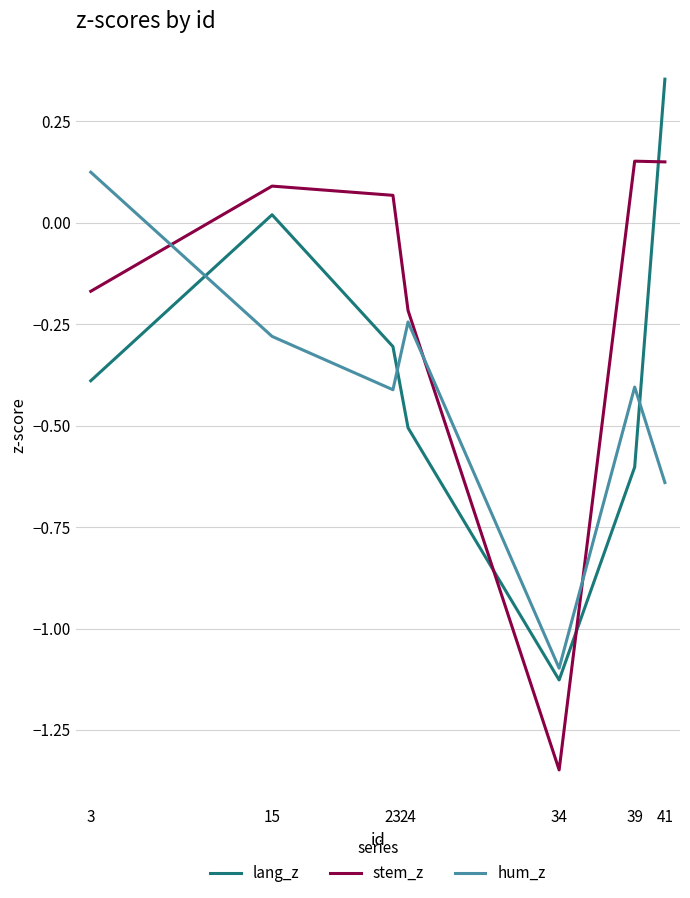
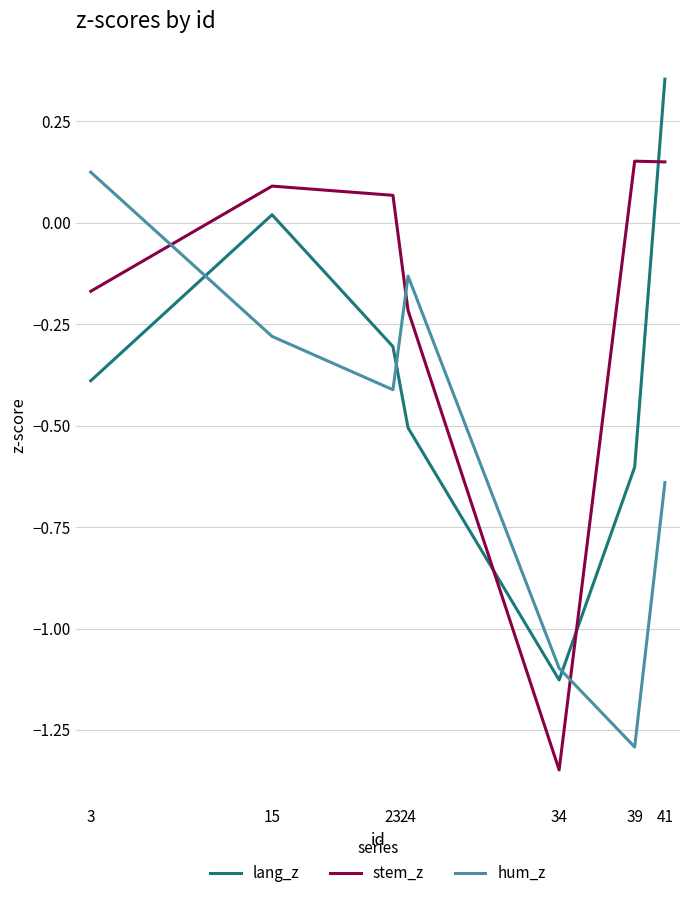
  {
    "lang_z": {
      "3": -0.39,
      "15": 0.02,
      "23": -0.31,
      "24": -0.51,
      "34": -1.13,
      "39": -0.60,
      "41": 0.35
    },
    "stem_z": {
      "3": -0.17,
      "15": 0.09,
      "23": 0.07,
      "24": -0.22,
      "34": -1.35,
      "39": 0.15,
      "41": 0.15
    },
    "hum_z": {
      "3": 0.12,
      "15": -0.28,
      "23": -0.41,
-     "24": -0.24,
+     "24": -0.13,
      "34": -1.10,
-     "39": -0.40,
+     "39": -1.29,
      "41": -0.64
    }
  }
